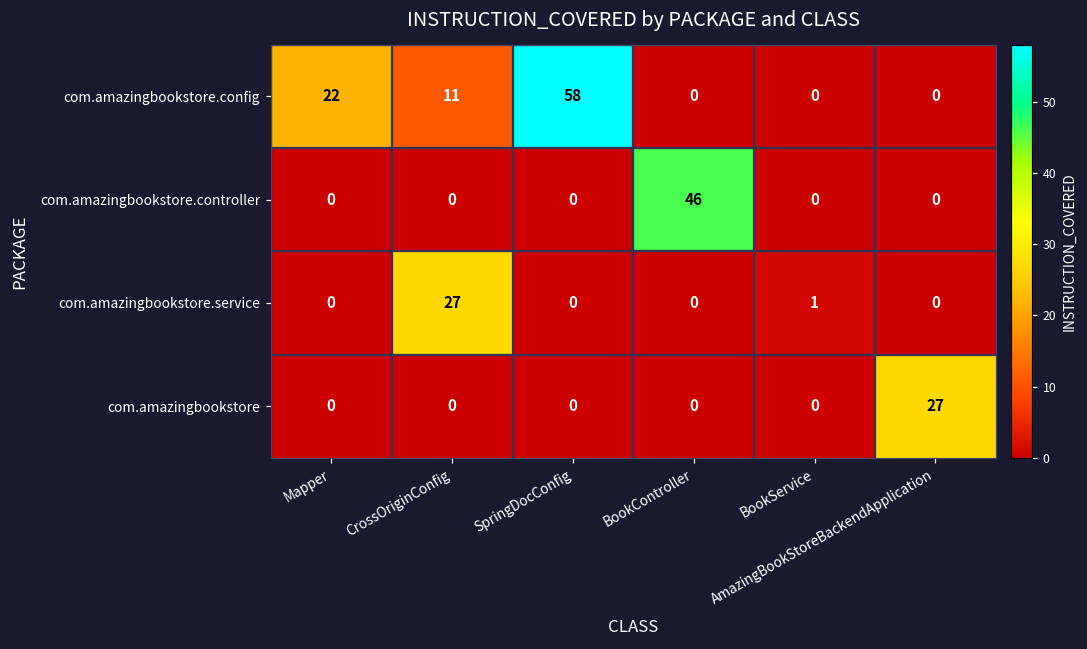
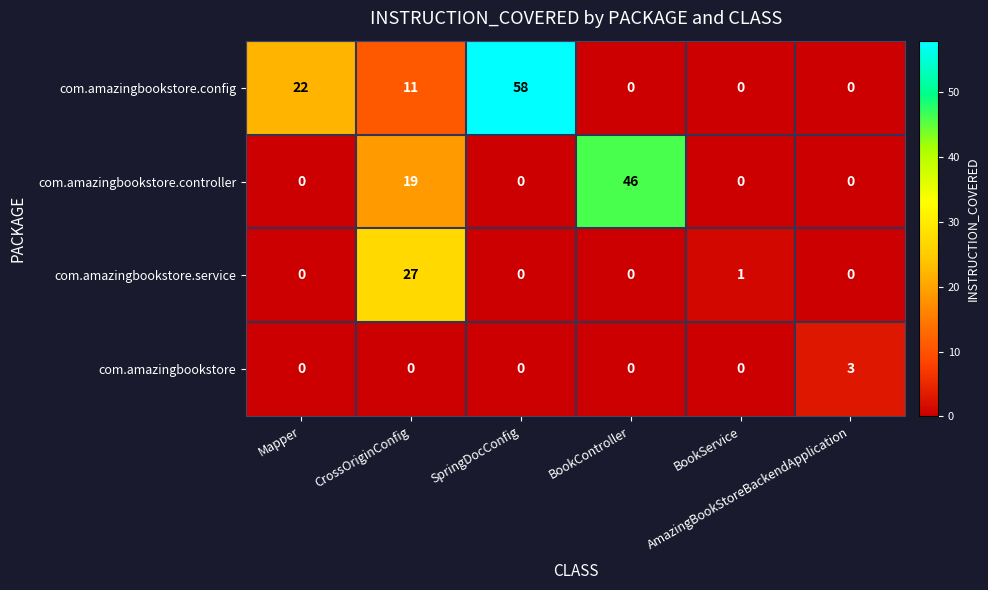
  {
    "com.amazingbookstore.config": {
      "Mapper": 22,
      "CrossOriginConfig": 11,
      "SpringDocConfig": 58,
      "BookController": 0,
      "BookService": 0,
      "AmazingBookStoreBackendApplication": 0
    },
    "com.amazingbookstore.controller": {
      "Mapper": 0,
-     "CrossOriginConfig": 0,
+     "CrossOriginConfig": 19,
      "SpringDocConfig": 0,
      "BookController": 46,
      "BookService": 0,
      "AmazingBookStoreBackendApplication": 0
    },
    "com.amazingbookstore.service": {
      "Mapper": 0,
      "CrossOriginConfig": 27,
      "SpringDocConfig": 0,
      "BookController": 0,
      "BookService": 1,
      "AmazingBookStoreBackendApplication": 0
    },
    "com.amazingbookstore": {
      "Mapper": 0,
      "CrossOriginConfig": 0,
      "SpringDocConfig": 0,
      "BookController": 0,
      "BookService": 0,
-     "AmazingBookStoreBackendApplication": 27
+     "AmazingBookStoreBackendApplication": 3
    }
  }
